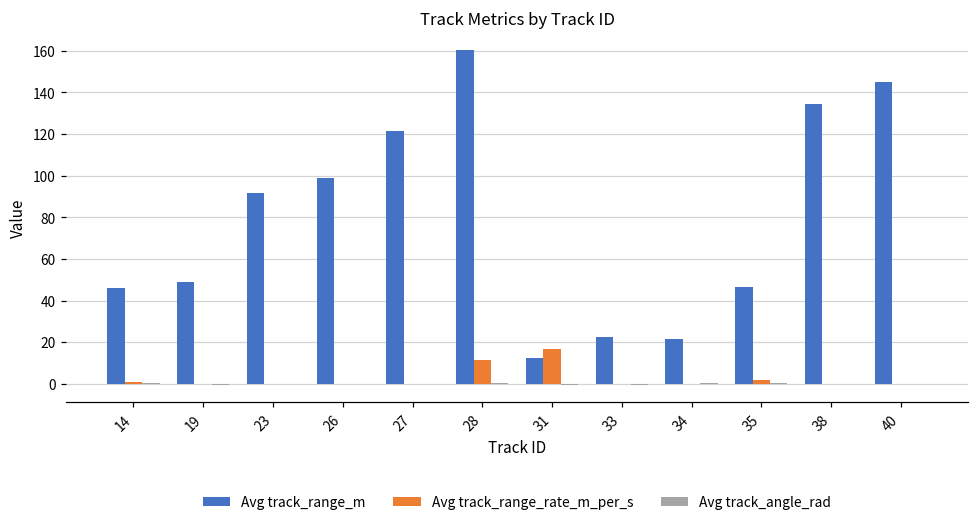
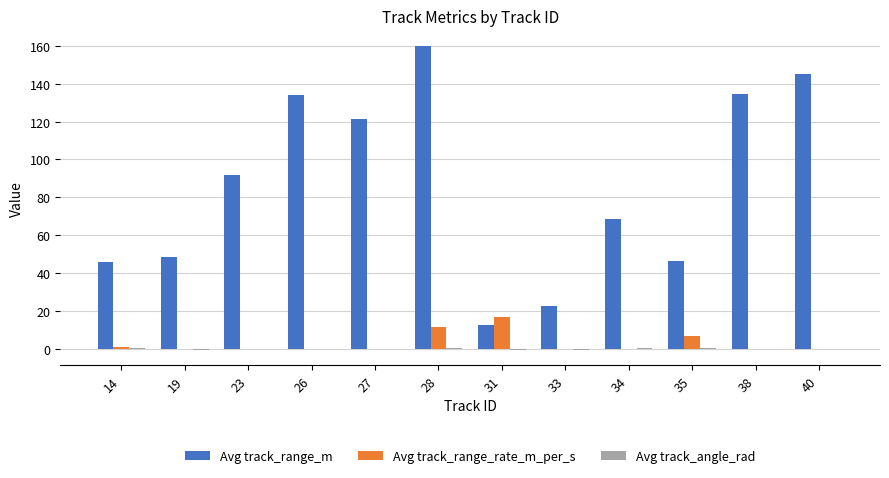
  {
    "Avg track_range_m": {
      "14": 46,
      "19": 49,
      "23": 92,
-     "26": 99,
+     "26": 134,
      "27": 121,
      "28": 160,
      "31": 13,
      "33": 23,
-     "34": 21,
+     "34": 68,
      "35": 47,
      "38": 135,
      "40": 145
    },
    "Avg track_range_rate_m_per_s": {
      "23": 0,
      "28": 11,
      "31": 17,
-     "35": 2
+     "35": 7
    }
  }
